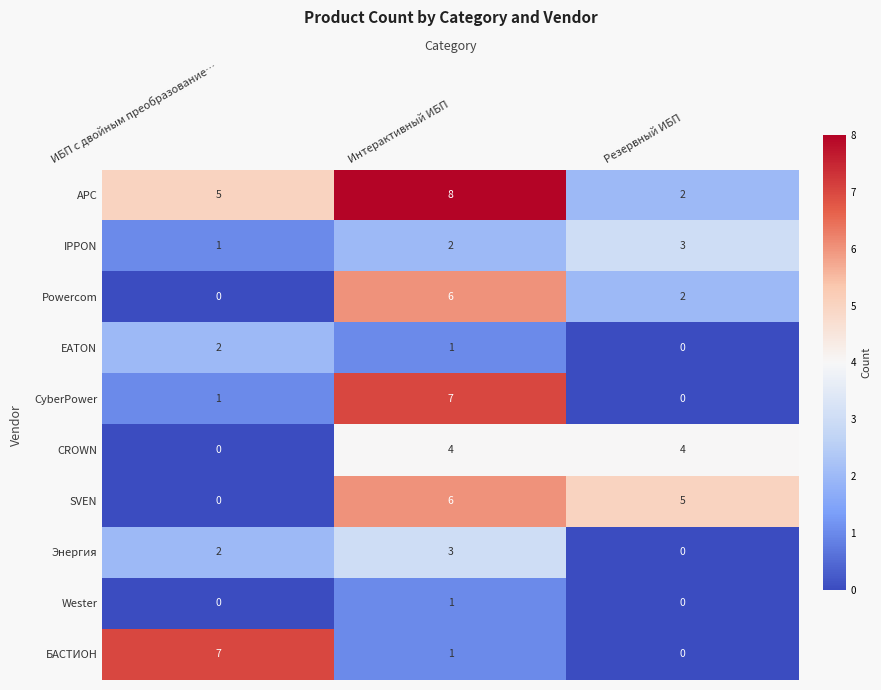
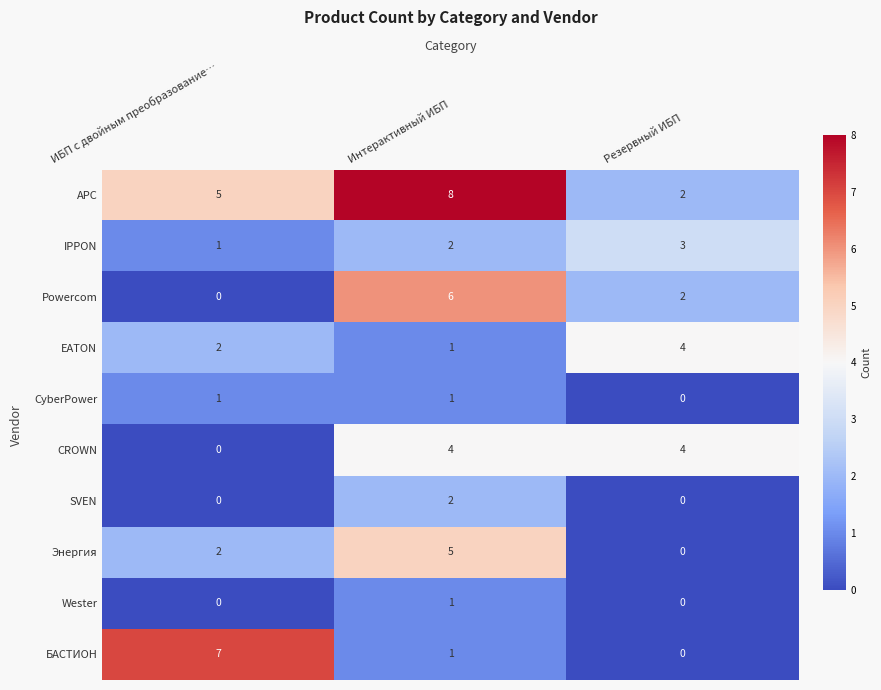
  {
    "APC": {
      "ИБП с двойным преобразование…": 5,
      "Интерактивный ИБП": 8,
      "Резервный ИБП": 2
    },
    "IPPON": {
      "ИБП с двойным преобразование…": 1,
      "Интерактивный ИБП": 2,
      "Резервный ИБП": 3
    },
    "Powercom": {
      "ИБП с двойным преобразование…": 0,
      "Интерактивный ИБП": 6,
      "Резервный ИБП": 2
    },
    "EATON": {
      "ИБП с двойным преобразование…": 2,
      "Интерактивный ИБП": 1,
-     "Резервный ИБП": 0
+     "Резервный ИБП": 4
    },
    "CyberPower": {
      "ИБП с двойным преобразование…": 1,
-     "Интерактивный ИБП": 7,
+     "Интерактивный ИБП": 1,
      "Резервный ИБП": 0
    },
    "CROWN": {
      "ИБП с двойным преобразование…": 0,
      "Интерактивный ИБП": 4,
      "Резервный ИБП": 4
    },
    "SVEN": {
      "ИБП с двойным преобразование…": 0,
-     "Интерактивный ИБП": 6,
-     "Резервный ИБП": 5
+     "Интерактивный ИБП": 2,
+     "Резервный ИБП": 0
    },
    "Энергия": {
      "ИБП с двойным преобразование…": 2,
-     "Интерактивный ИБП": 3,
+     "Интерактивный ИБП": 5,
      "Резервный ИБП": 0
    },
    "Wester": {
      "ИБП с двойным преобразование…": 0,
      "Интерактивный ИБП": 1,
      "Резервный ИБП": 0
    },
    "БАСТИОН": {
      "ИБП с двойным преобразование…": 7,
      "Интерактивный ИБП": 1,
      "Резервный ИБП": 0
    }
  }
